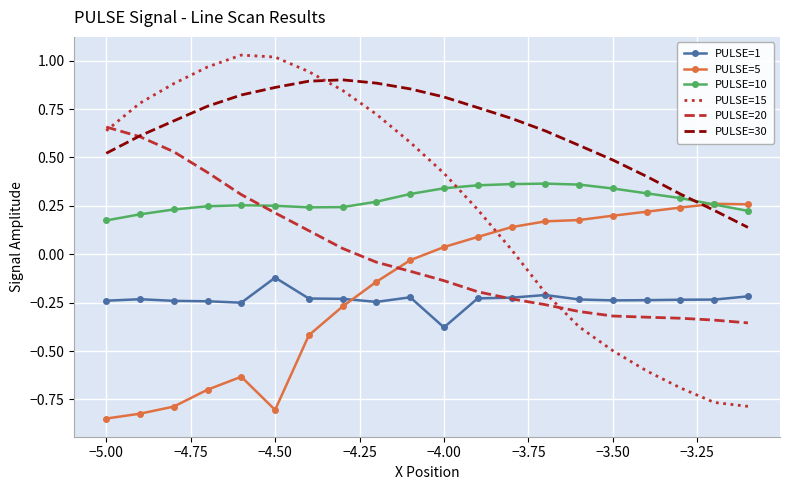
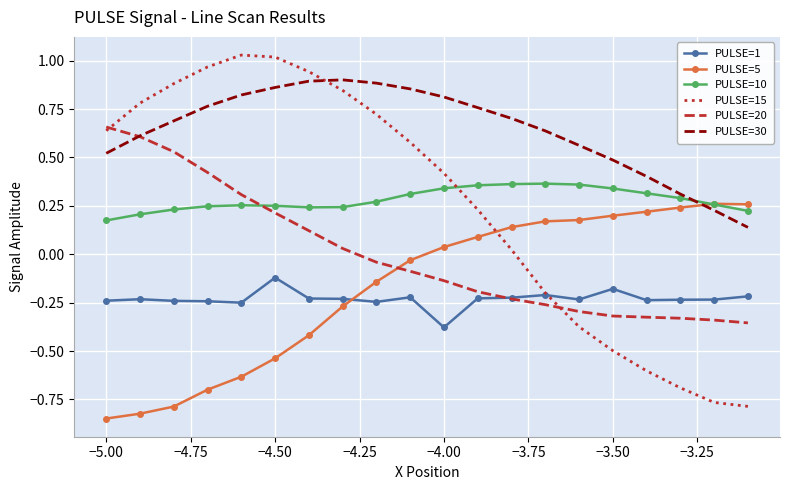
  {
    "PULSE=1": {
      "−5.00": -0.24,
      "−4.50": -0.12,
      "−4.00": -0.38,
-     "−3.50": -0.24
+     "−3.50": -0.18
    },
    "PULSE=5": {
      "−5.00": -0.85,
-     "−4.50": -0.80,
+     "−4.50": -0.54,
      "−4.00": 0.04,
      "−3.50": 0.20
    },
    "PULSE=10": {
      "−5.00": 0.17,
      "−4.50": 0.25,
      "−4.00": 0.34,
      "−3.50": 0.34
    },
    "PULSE=30": {
      "−5.00": 0.52,
      "−4.50": 0.86,
      "−4.00": 0.81,
      "−3.50": 0.49
    }
  }
